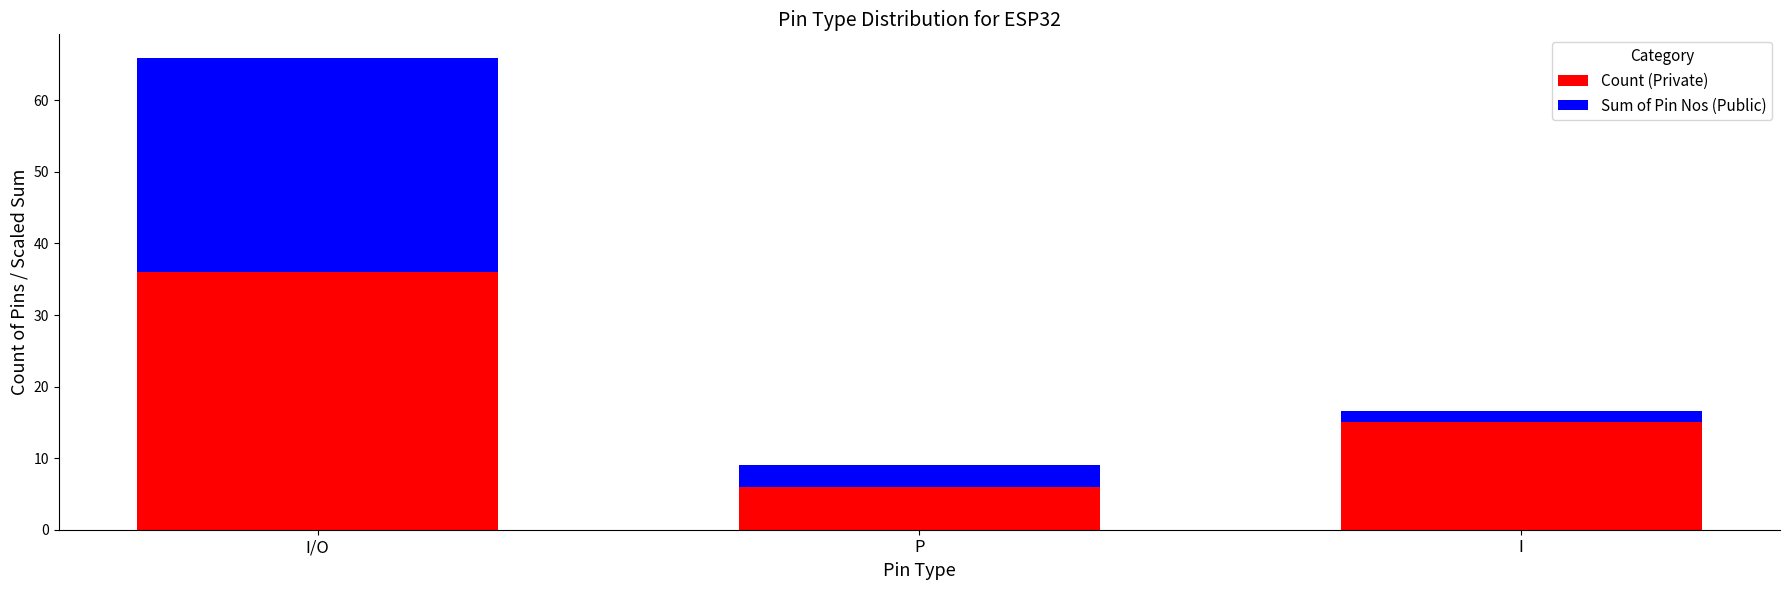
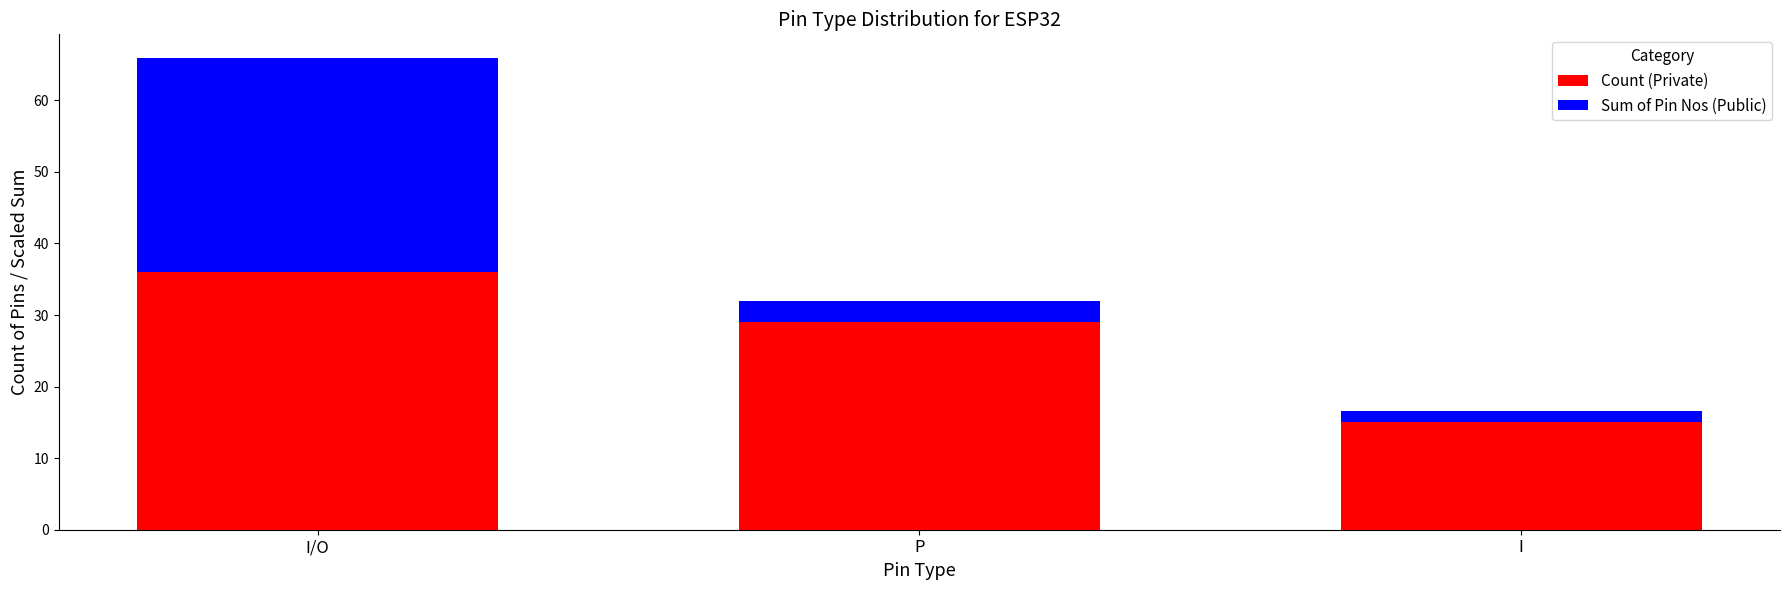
  {
    "Count (Private)": {
      "I/O": 36,
-     "P": 6,
+     "P": 29,
      "I": 15
    },
    "Sum of Pin Nos (Public)": {
      "I/O": 30,
      "P": 3,
      "I": 2
    }
  }
